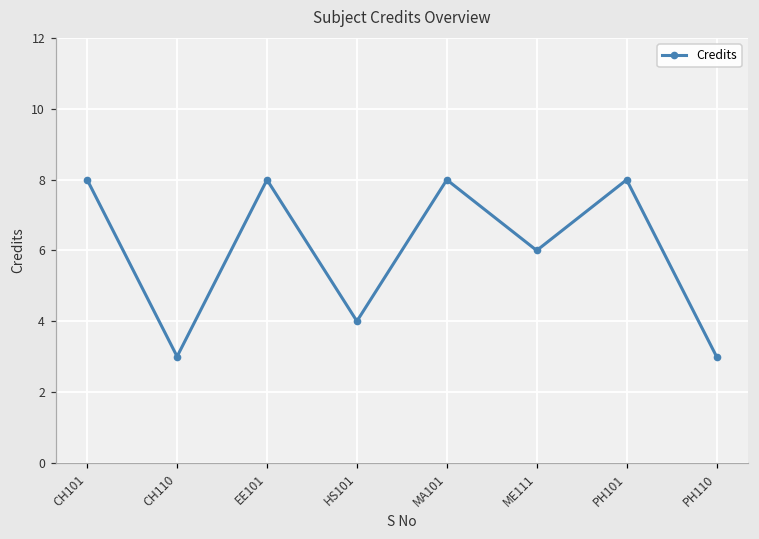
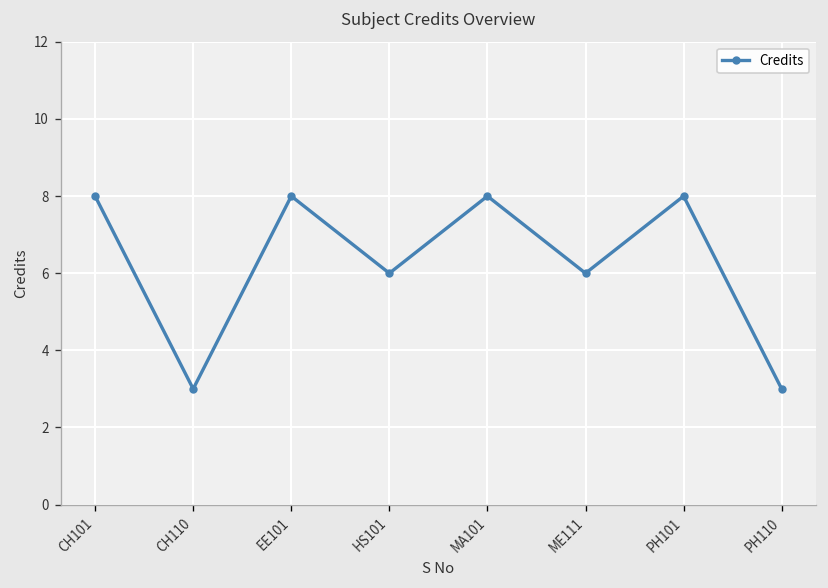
  {
    "CH101": 8,
    "CH110": 3,
    "EE101": 8,
-   "HS101": 4,
+   "HS101": 6,
    "MA101": 8,
    "ME111": 6,
    "PH101": 8,
    "PH110": 3
  }
